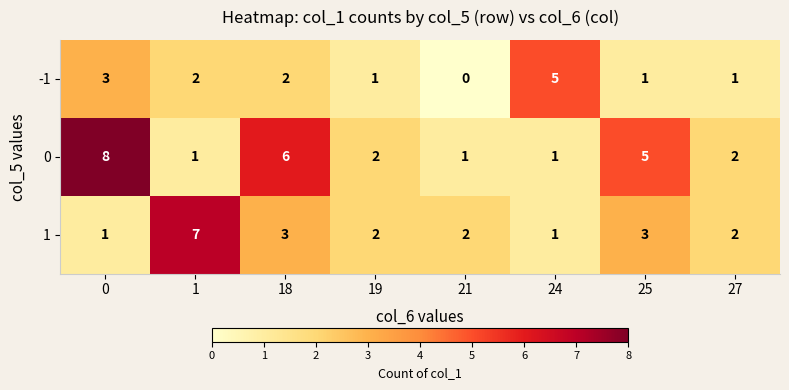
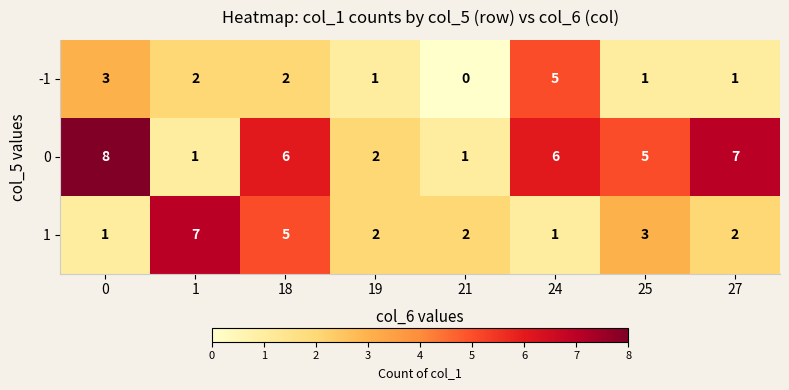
  {
    "-1": {
      "0": 3,
      "1": 2,
      "18": 2,
      "19": 1,
      "21": 0,
      "24": 5,
      "25": 1,
      "27": 1
    },
    "0": {
      "0": 8,
      "1": 1,
      "18": 6,
      "19": 2,
      "21": 1,
-     "24": 1,
+     "24": 6,
      "25": 5,
-     "27": 2
+     "27": 7
    },
    "1": {
      "0": 1,
      "1": 7,
-     "18": 3,
+     "18": 5,
      "19": 2,
      "21": 2,
      "24": 1,
      "25": 3,
      "27": 2
    }
  }
